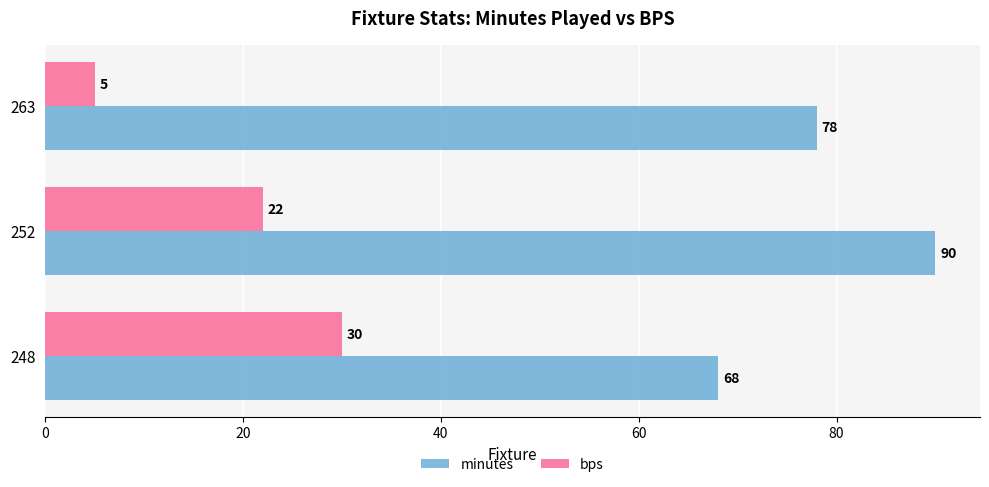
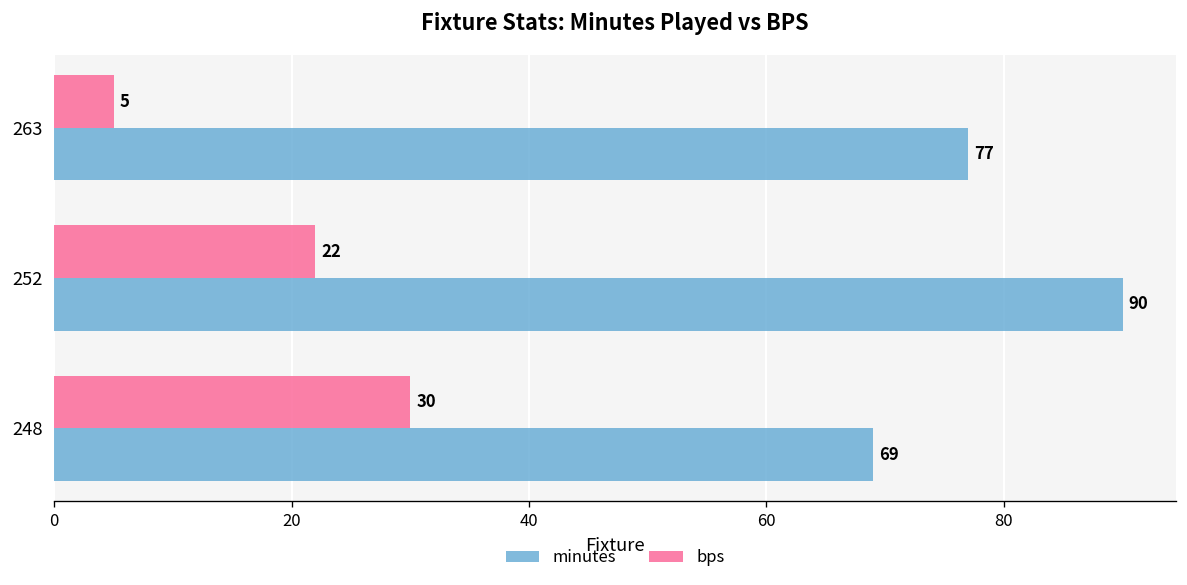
  {
    "minutes": {
-     "263": 78,
+     "263": 77,
      "252": 90,
-     "248": 68
+     "248": 69
    },
    "bps": {
      "263": 5,
      "252": 22,
      "248": 30
    }
  }
